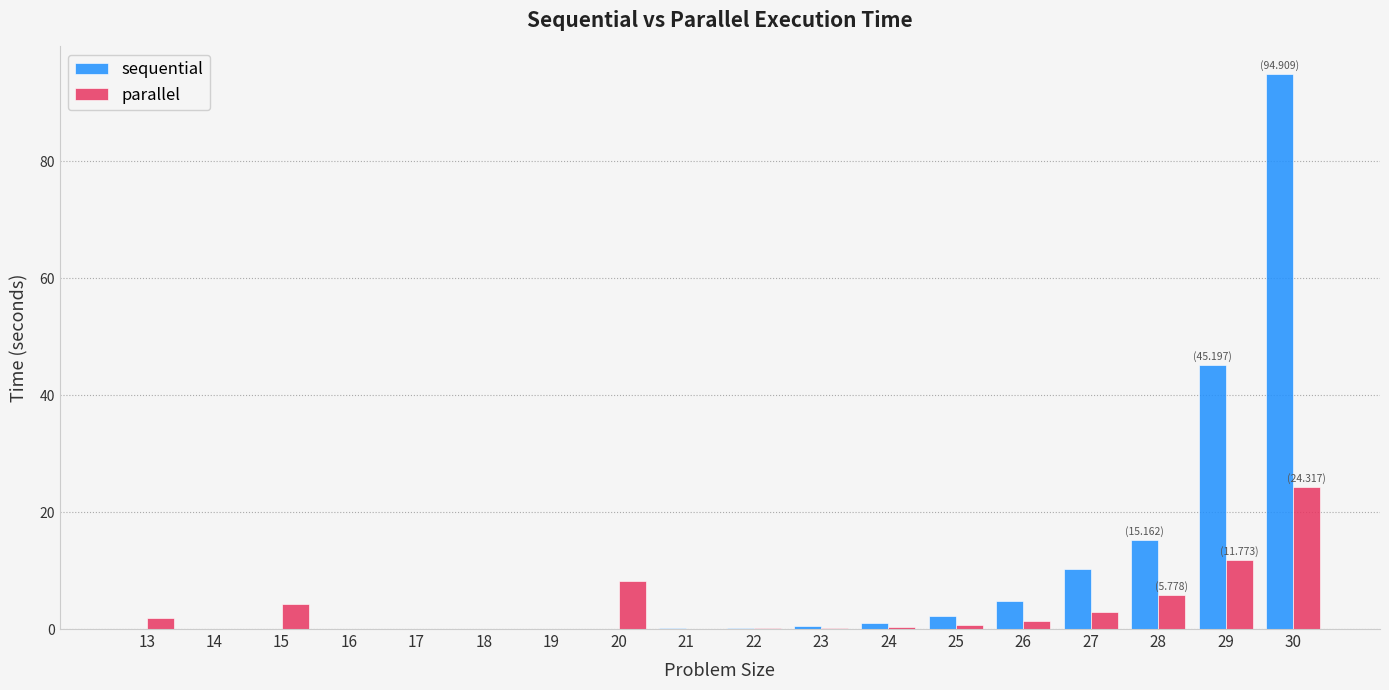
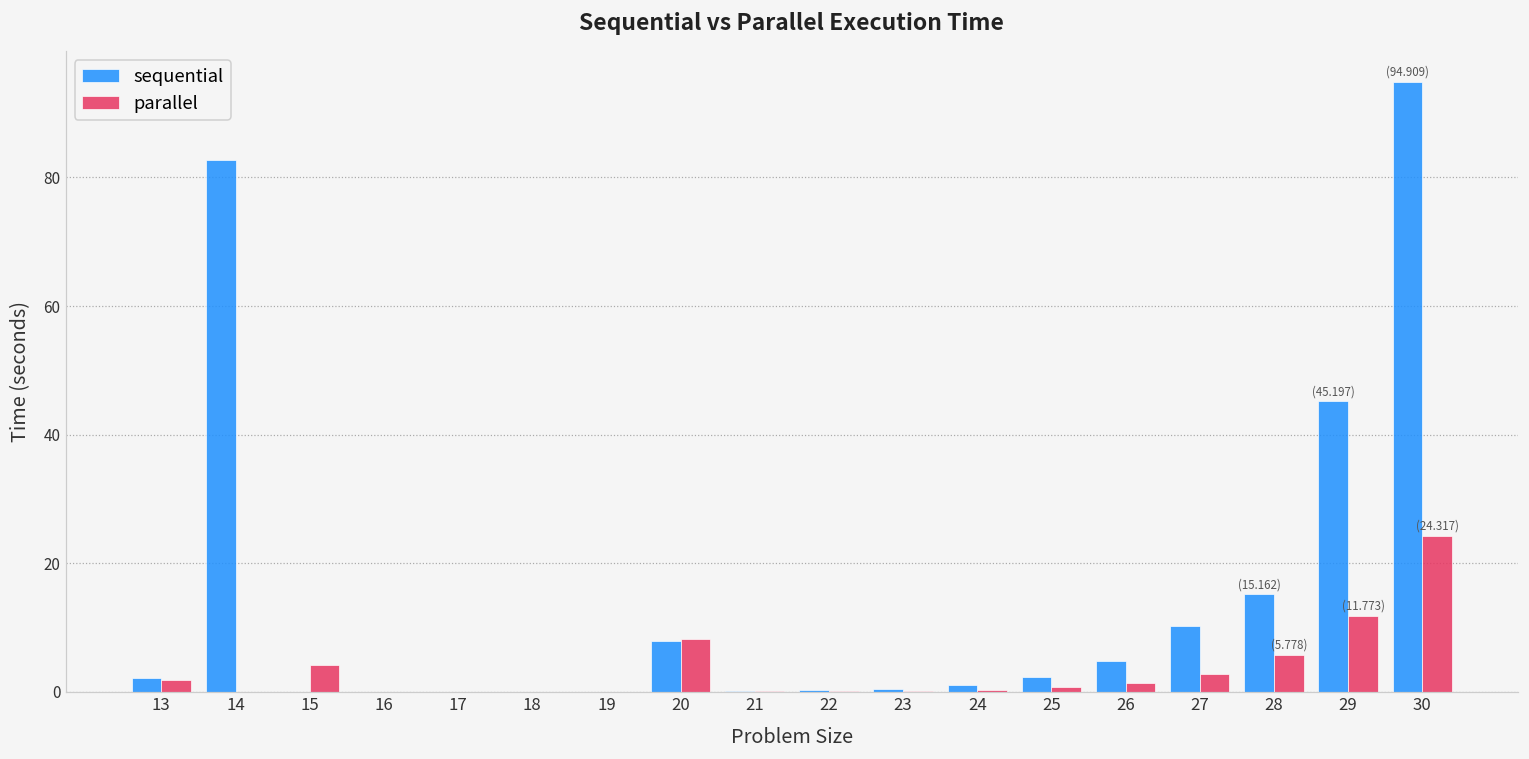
  {
    "sequential": {
-     "13": "0",
-     "14": "0",
-     "20": "0",
+     "13": "2",
+     "14": "83",
+     "20": "8",
      "23": "0",
      "24": "1",
      "25": "2",
      "26": "5",
      "27": "10"
    },
    "parallel": {
      "28": "(5.778)",
      "29": "(11.773)",
      "30": "(24.317)"
    }
  }
